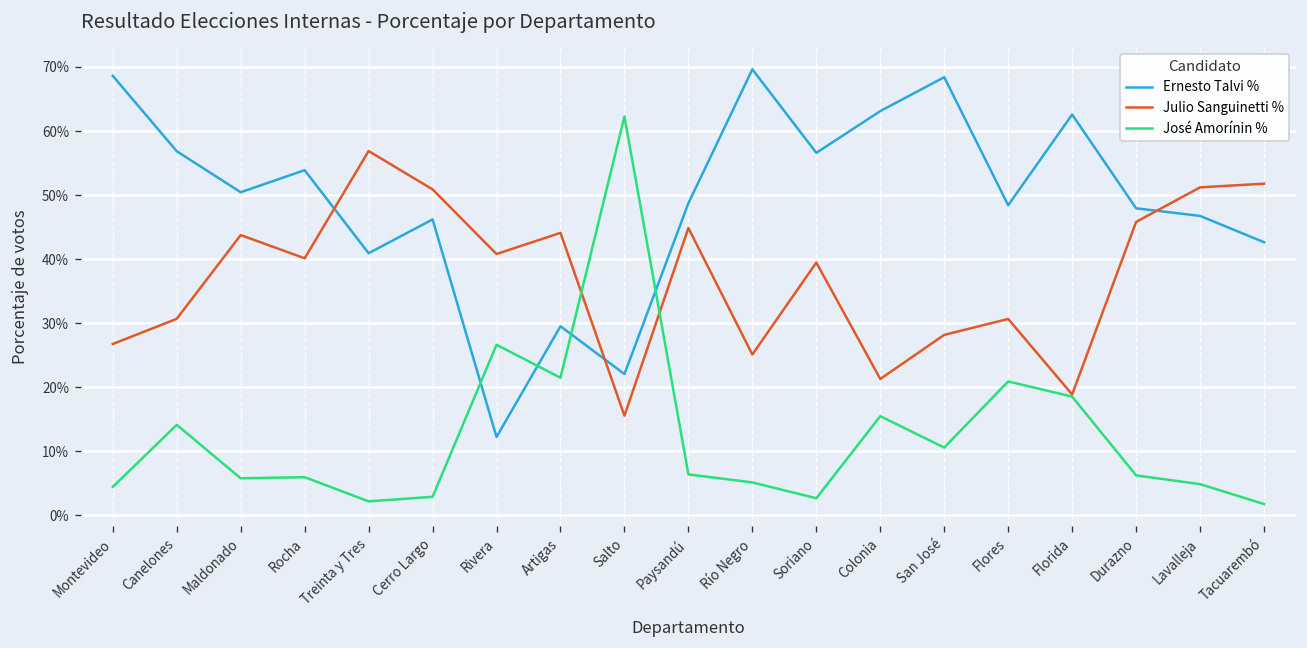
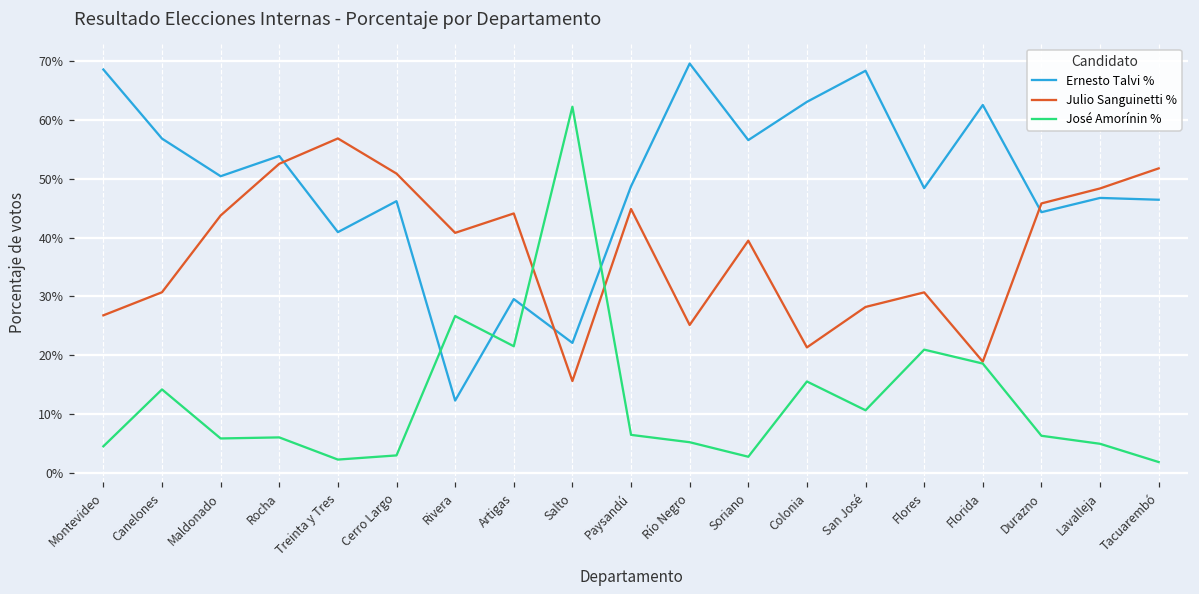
  {
    "Ernesto Talvi %": {
      "Montevideo": "69%",
      "Canelones": "57%",
      "Maldonado": "50%",
      "Rocha": "54%",
      "Treinta y Tres": "41%",
      "Cerro Largo": "46%",
      "Rivera": "12%",
      "Artigas": "30%",
      "Salto": "22%",
      "Paysandú": "49%",
      "Río Negro": "70%",
      "Soriano": "57%",
      "Colonia": "63%",
      "San José": "68%",
      "Flores": "48%",
      "Florida": "63%",
-     "Durazno": "48%",
+     "Durazno": "44%",
      "Lavalleja": "47%",
-     "Tacuarembó": "43%"
+     "Tacuarembó": "46%"
    },
    "Julio Sanguinetti %": {
      "Montevideo": "27%",
      "Canelones": "31%",
      "Maldonado": "44%",
-     "Rocha": "40%",
+     "Rocha": "53%",
      "Treinta y Tres": "57%",
      "Cerro Largo": "51%",
      "Rivera": "41%",
      "Artigas": "44%",
      "Salto": "16%",
      "Paysandú": "45%",
      "Río Negro": "25%",
      "Soriano": "39%",
      "Colonia": "21%",
      "San José": "28%",
      "Flores": "31%",
      "Durazno": "46%",
-     "Lavalleja": "51%",
+     "Lavalleja": "48%",
      "Tacuarembó": "52%"
    },
    "José Amorínin %": {
      "Montevideo": "4%",
      "Canelones": "14%",
      "Maldonado": "6%",
      "Rocha": "6%",
      "Treinta y Tres": "2%",
      "Cerro Largo": "3%",
      "Rivera": "27%",
      "Artigas": "21%",
      "Salto": "62%",
      "Paysandú": "6%",
      "Río Negro": "5%",
      "Soriano": "3%",
      "Colonia": "15%",
      "San José": "11%",
      "Flores": "21%",
      "Durazno": "6%",
      "Lavalleja": "5%",
      "Tacuarembó": "2%"
    }
  }
